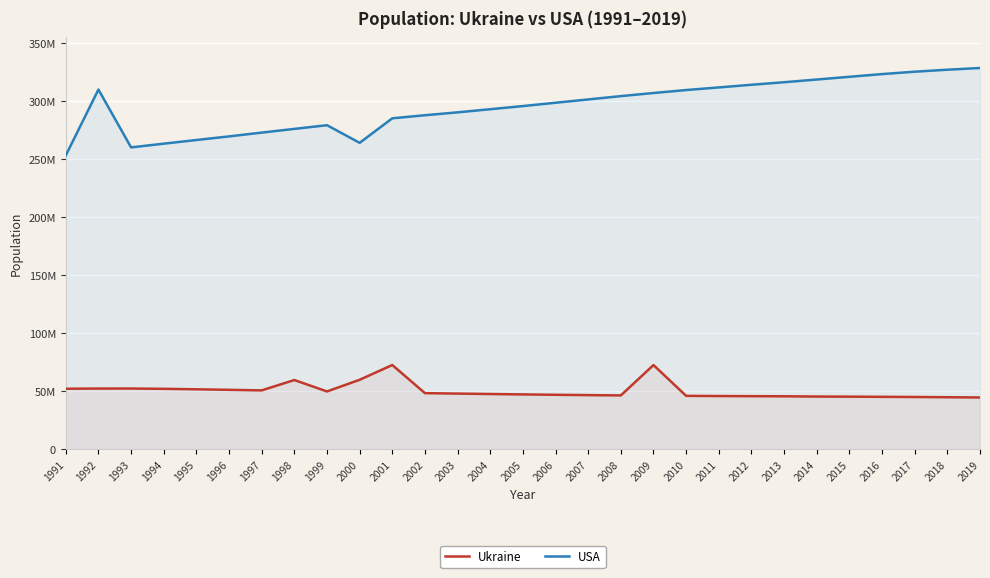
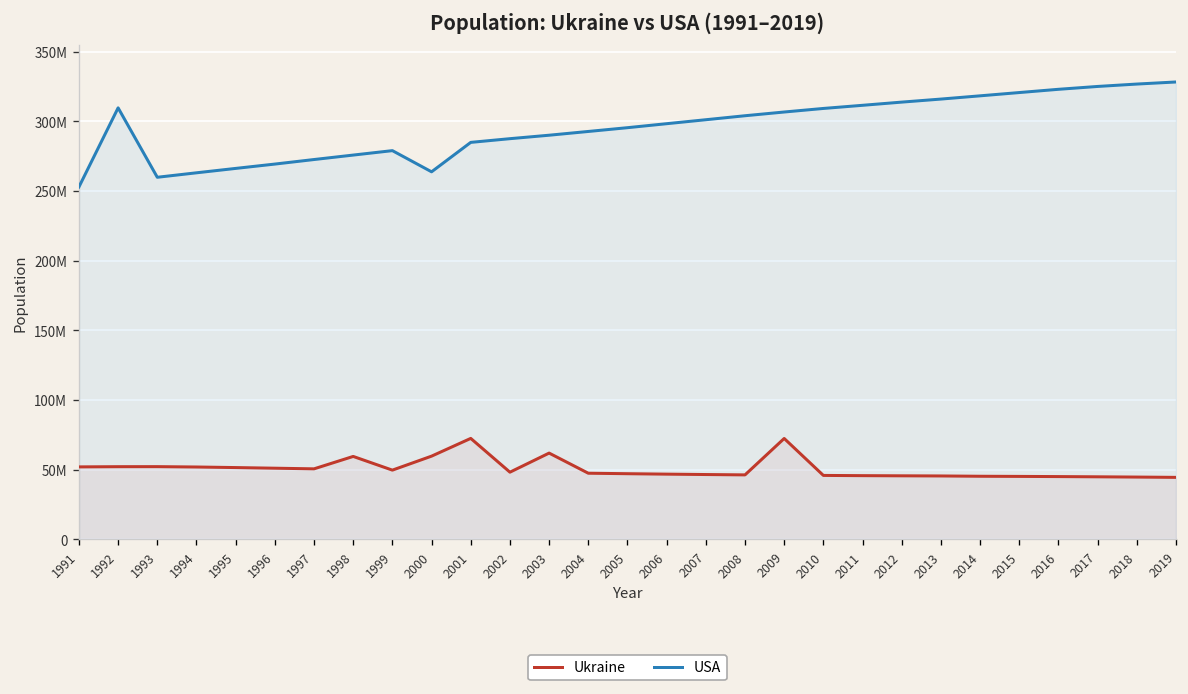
  {
    "Ukraine": {
      "1991": 52000000,
      "1992": 52000000,
      "1993": 52000000,
      "1994": 52000000,
      "1995": 52000000,
      "1996": 51000000,
      "1997": 51000000,
      "1998": 60000000,
      "1999": 50000000,
      "2000": 60000000,
      "2001": 72000000,
      "2002": 48000000,
-     "2003": 48000000,
+     "2003": 62000000,
      "2004": 47000000,
      "2005": 47000000,
      "2006": 47000000,
      "2007": 47000000,
      "2008": 46000000,
      "2009": 72000000,
      "2010": 46000000,
      "2011": 46000000,
      "2012": 46000000,
      "2013": 45000000,
      "2014": 45000000,
      "2015": 45000000,
      "2016": 45000000,
      "2017": 45000000,
      "2018": 45000000,
      "2019": 44000000
    },
    "USA": {
      "1991": 253000000,
      "1992": 310000000,
      "1993": 260000000,
      "1994": 263000000,
      "1995": 266000000,
      "1996": 269000000,
      "1997": 273000000,
      "1998": 276000000,
      "1999": 279000000,
      "2000": 264000000,
      "2001": 285000000,
      "2002": 288000000,
      "2003": 290000000,
      "2004": 293000000,
      "2005": 296000000,
      "2006": 298000000,
      "2007": 301000000,
      "2008": 304000000,
      "2009": 307000000,
      "2010": 309000000,
      "2011": 312000000,
      "2012": 314000000,
      "2013": 316000000,
      "2014": 318000000,
      "2015": 321000000,
      "2016": 323000000,
      "2017": 325000000,
      "2018": 327000000,
      "2019": 328000000
    }
  }
